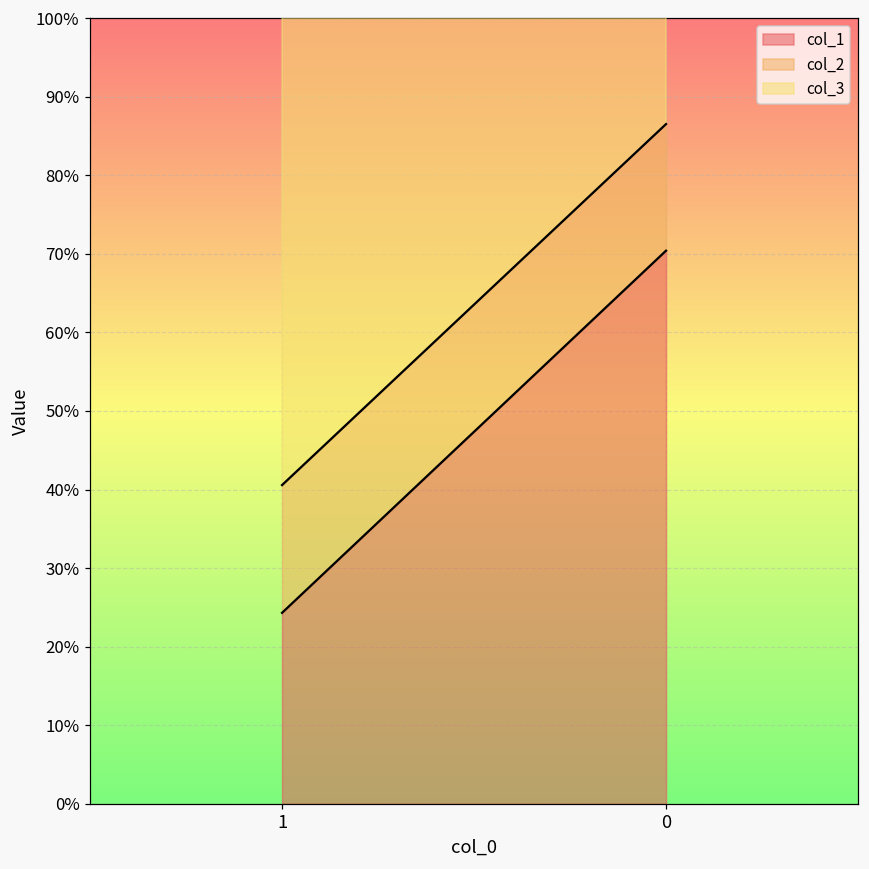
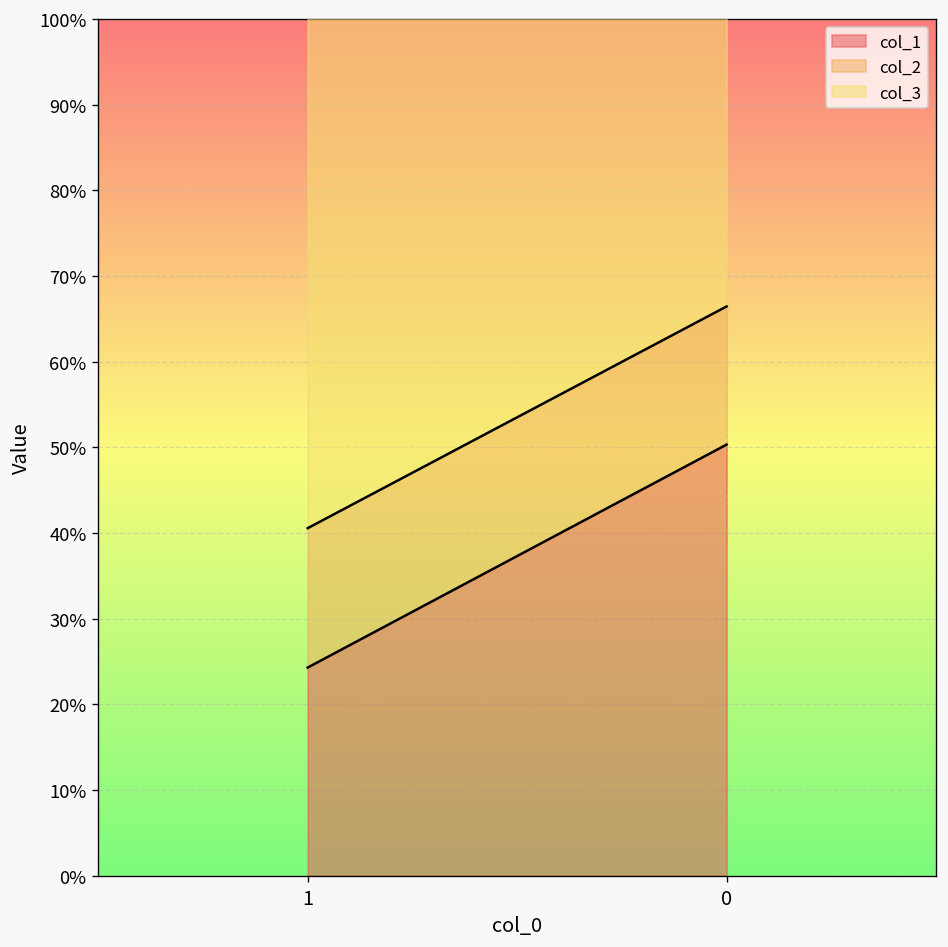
  {
    "col_1": {
      "1": "24%",
-     "0": "70%"
+     "0": "50%"
    }
  }
